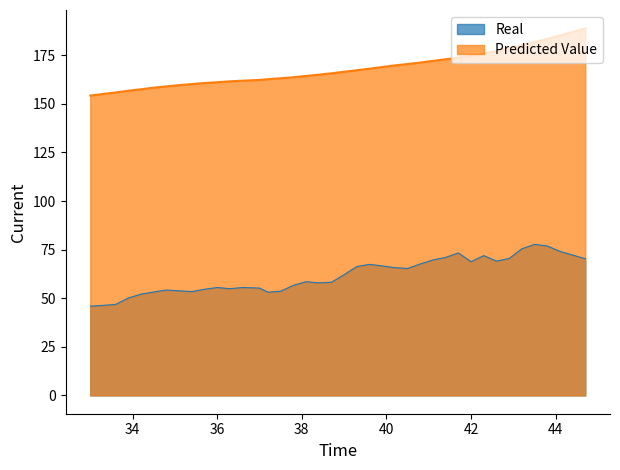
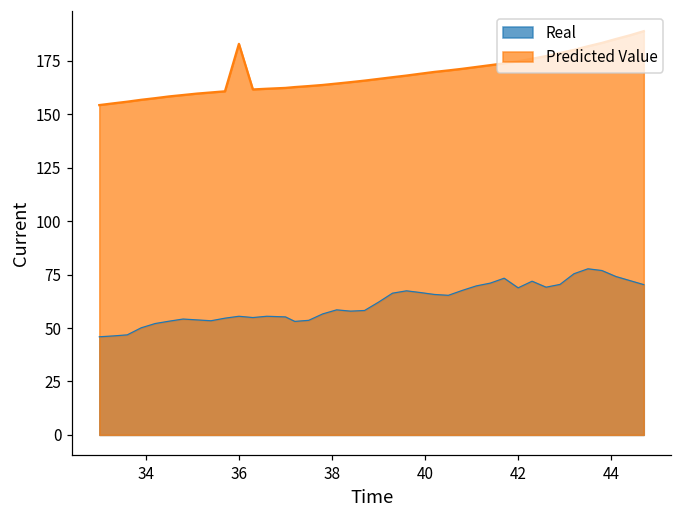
  {
    "Real": {
      "36": 56,
      "42": 69
    },
    "Predicted Value": {
-     "36": 161
+     "36": 183
    }
  }
